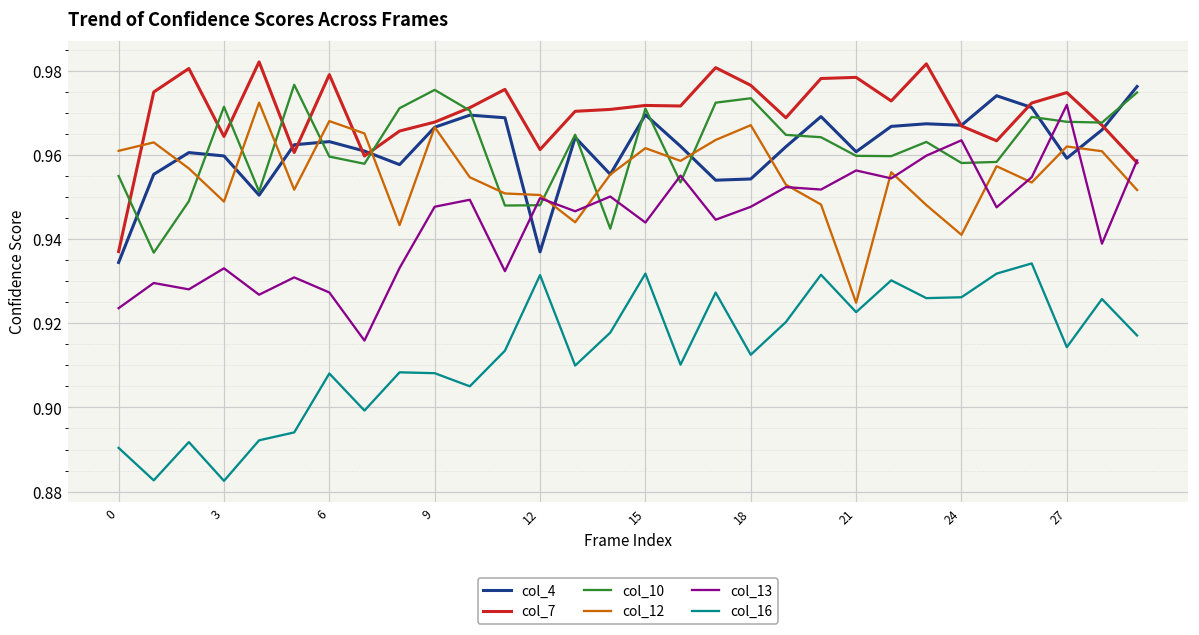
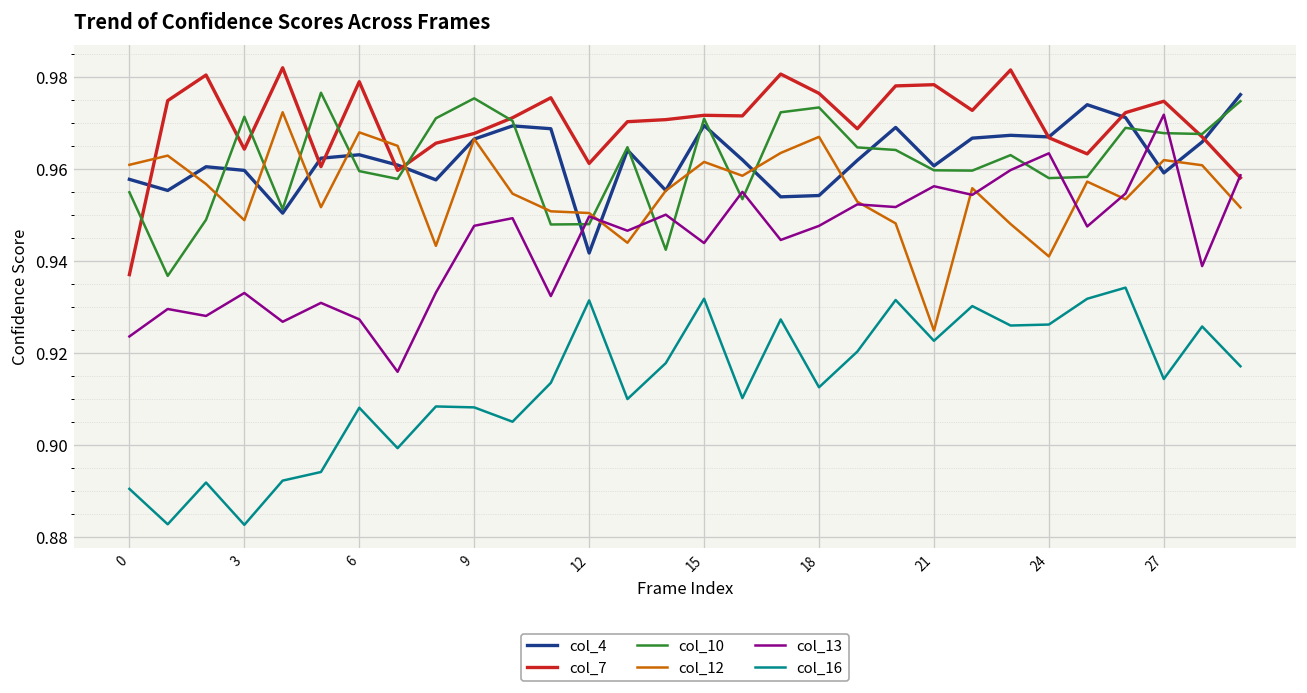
  {
    "col_4": {
-     "0": 0.934,
+     "0": 0.958,
      "3": 0.960,
      "6": 0.963,
-     "12": 0.937,
+     "12": 0.942,
      "15": 0.970,
      "18": 0.954,
      "21": 0.961,
      "27": 0.959
    },
    "col_7": {
      "0": 0.937,
      "3": 0.964,
      "6": 0.979,
      "9": 0.968,
      "12": 0.961,
      "15": 0.972,
      "18": 0.977,
      "21": 0.978,
      "27": 0.975
    },
    "col_10": {
      "0": 0.955,
      "3": 0.971,
      "6": 0.960,
      "9": 0.975,
      "12": 0.948,
      "15": 0.971,
      "18": 0.973,
      "21": 0.960,
      "24": 0.958,
      "27": 0.968
    },
    "col_12": {
      "0": 0.961,
      "3": 0.949,
      "6": 0.968,
      "12": 0.950,
      "15": 0.962,
      "18": 0.967,
      "21": 0.925,
      "24": 0.941,
      "27": 0.962
    },
    "col_13": {
      "0": 0.924,
      "3": 0.933,
      "6": 0.927,
      "9": 0.948,
      "12": 0.950,
      "15": 0.944,
      "18": 0.948,
      "21": 0.956,
      "24": 0.963,
      "27": 0.972
    },
    "col_16": {
      "0": 0.890,
      "3": 0.883,
      "6": 0.908,
      "9": 0.908,
      "12": 0.931,
      "15": 0.932,
      "18": 0.913,
      "21": 0.923,
      "24": 0.926,
      "27": 0.914
    }
  }
